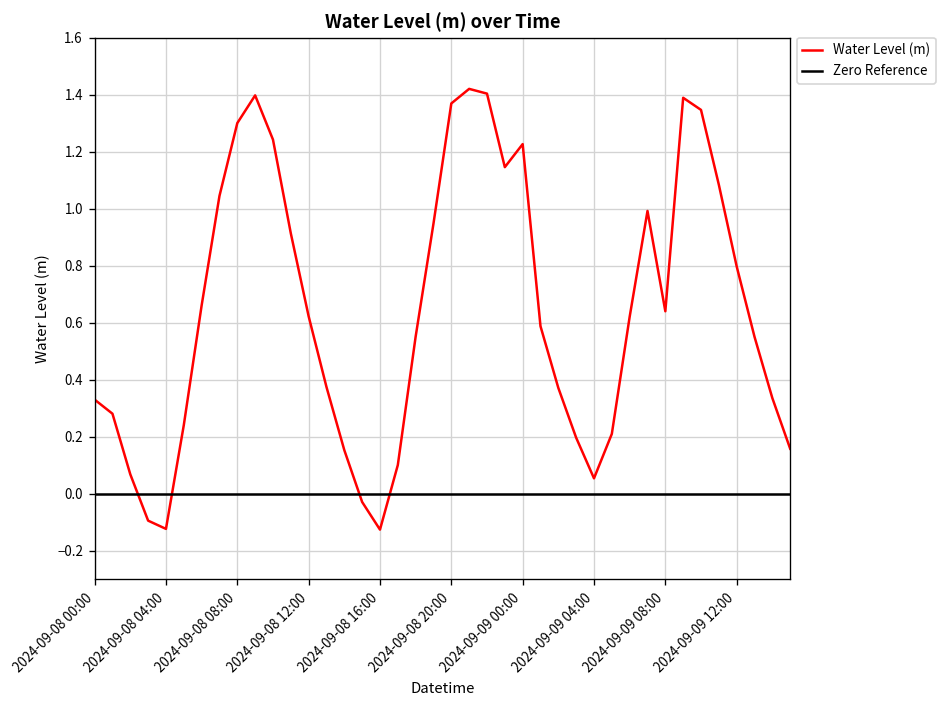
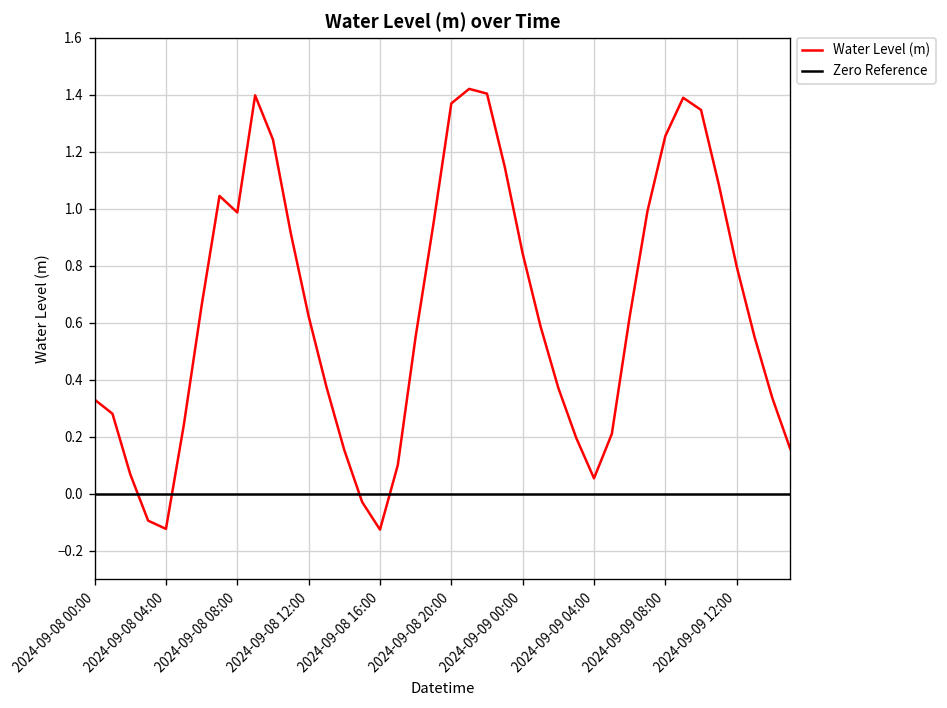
  {
    "2024-09-08 00:00": 0.33,
    "2024-09-08 04:00": -0.12,
-   "2024-09-08 08:00": 1.30,
+   "2024-09-08 08:00": 0.99,
    "2024-09-08 12:00": 0.62,
    "2024-09-08 16:00": -0.13,
    "2024-09-08 20:00": 1.37,
-   "2024-09-09 00:00": 1.23,
+   "2024-09-09 00:00": 0.84,
    "2024-09-09 04:00": 0.05,
-   "2024-09-09 08:00": 0.64,
+   "2024-09-09 08:00": 1.25,
    "2024-09-09 12:00": 0.80
  }
